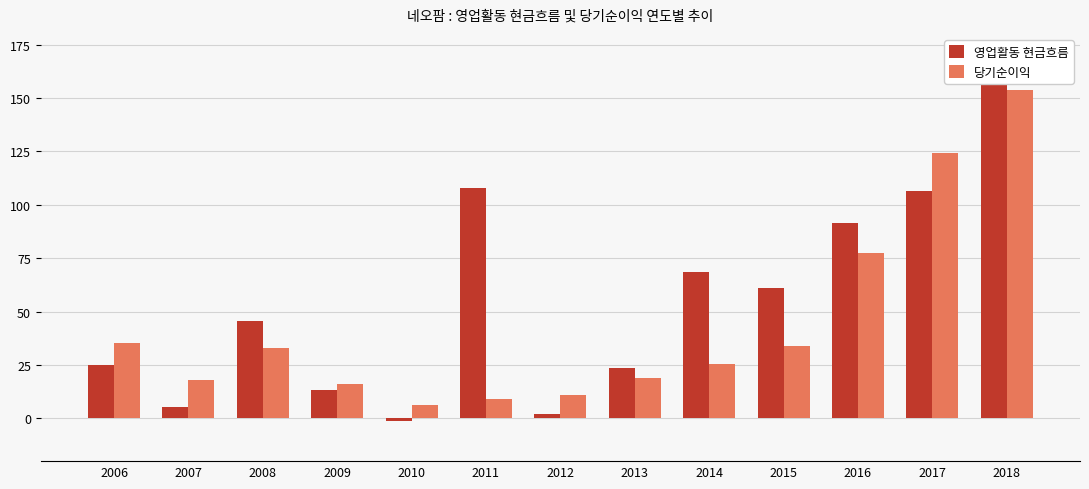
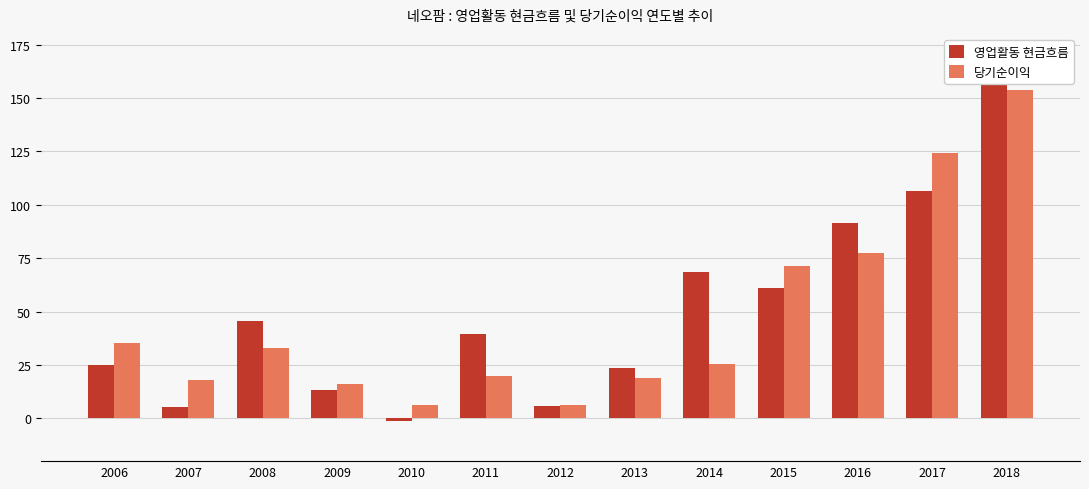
  {
    "영업활동 현금흐름": {
      "2006": 25,
      "2007": 5,
      "2008": 46,
      "2009": 14,
-     "2011": 108,
-     "2012": 2,
+     "2011": 39,
+     "2012": 6,
      "2013": 24,
      "2014": 68,
      "2015": 61,
      "2016": 92,
      "2017": 106
    },
    "당기순이익": {
      "2006": 35,
      "2007": 18,
      "2008": 33,
      "2009": 16,
      "2010": 6,
-     "2011": 9,
-     "2012": 11,
+     "2011": 20,
+     "2012": 6,
      "2013": 19,
      "2014": 26,
-     "2015": 34,
+     "2015": 71,
      "2016": 77,
      "2017": 124,
      "2018": 154
    }
  }
